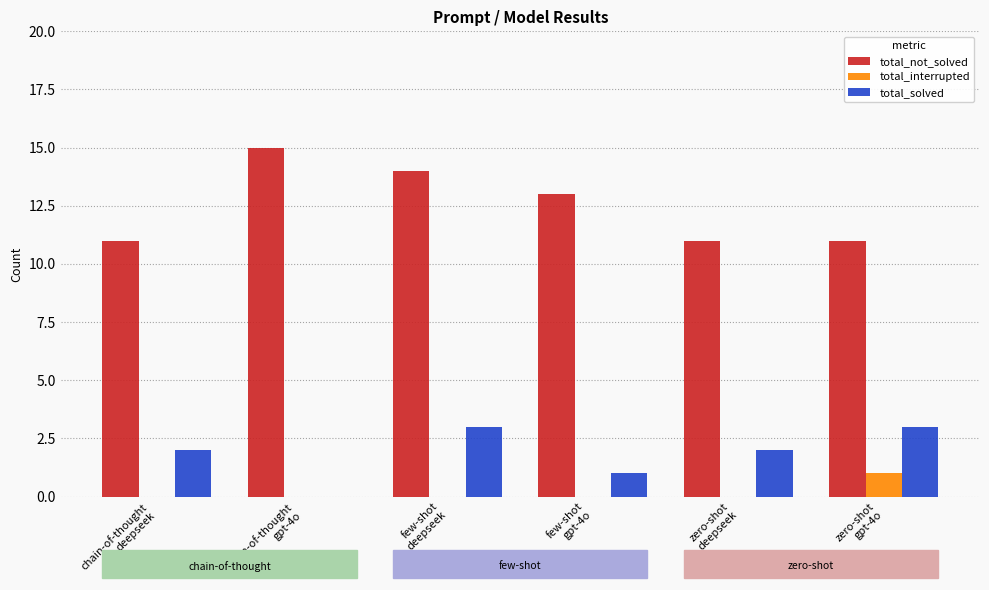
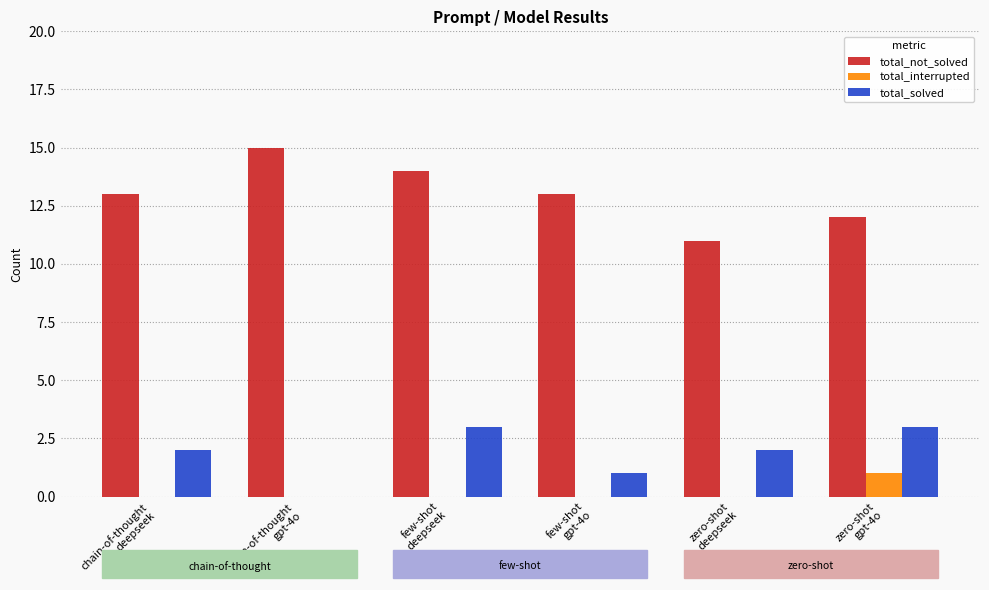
  {
    "total_not_solved": {
-     "chain-of-thought deepseek": 11,
+     "chain-of-thought deepseek": 13,
      "chain-of-thought gpt-4o": 15,
      "few-shot deepseek": 14,
      "few-shot gpt-4o": 13,
      "zero-shot deepseek": 11,
-     "zero-shot gpt-4o": 11
+     "zero-shot gpt-4o": 12
    },
    "total_interrupted": {
      "chain-of-thought deepseek": 0,
      "chain-of-thought gpt-4o": 0,
      "few-shot deepseek": 0,
      "few-shot gpt-4o": 0,
      "zero-shot deepseek": 0,
      "zero-shot gpt-4o": 1
    },
    "total_solved": {
      "chain-of-thought deepseek": 2,
      "chain-of-thought gpt-4o": 0,
      "few-shot deepseek": 3,
      "few-shot gpt-4o": 1,
      "zero-shot deepseek": 2,
      "zero-shot gpt-4o": 3
    }
  }
